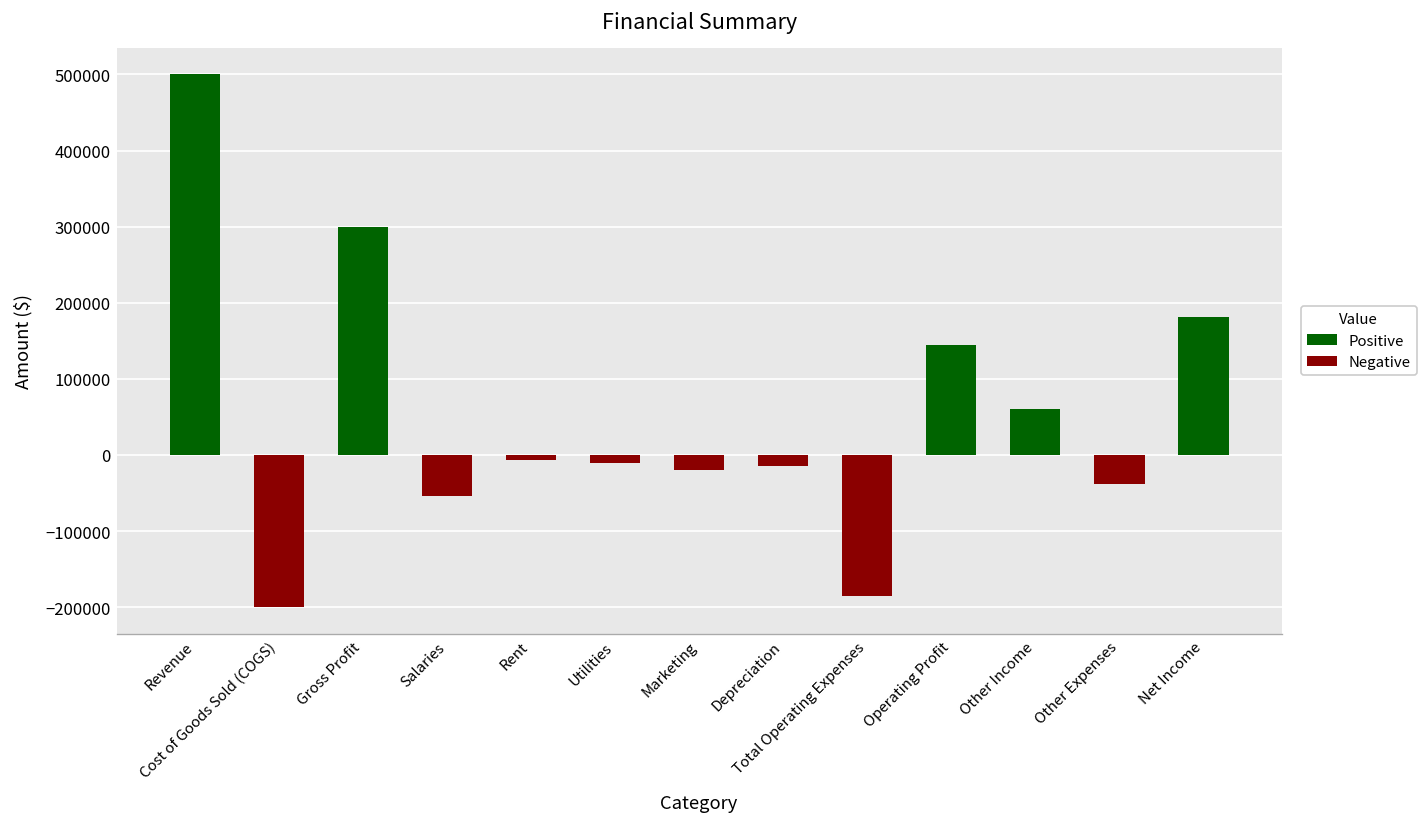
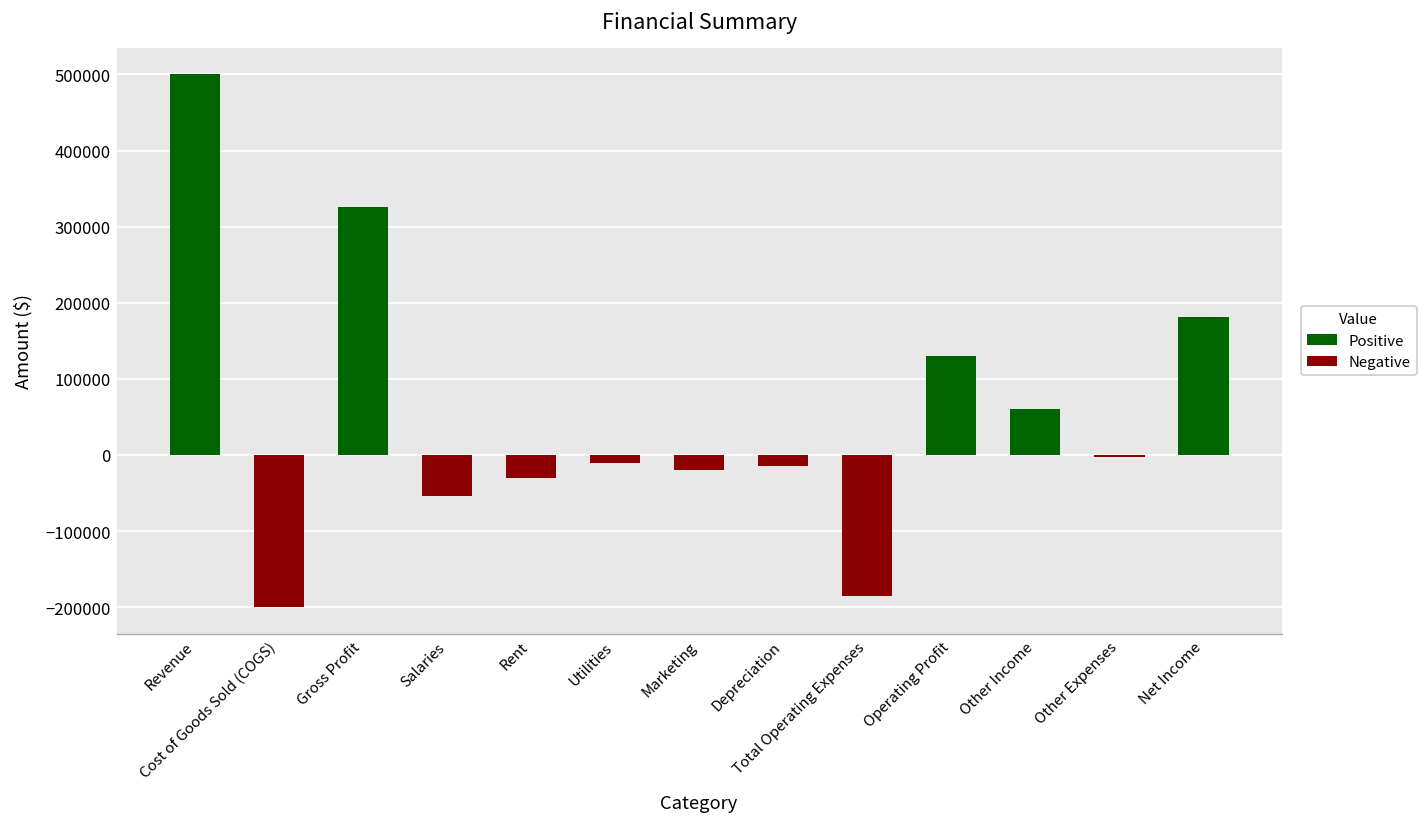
  {
    "Revenue": 500000,
    "Cost of Goods Sold (COGS)": -200000,
-   "Gross Profit": 300000,
+   "Gross Profit": 330000,
    "Salaries": -50000,
-   "Rent": -10000,
+   "Rent": -30000,
    "Utilities": -10000,
    "Marketing": -20000,
    "Depreciation": -20000,
    "Total Operating Expenses": -190000,
-   "Operating Profit": 150000,
+   "Operating Profit": 130000,
    "Other Income": 60000,
-   "Other Expenses": -40000,
+   "Other Expenses": 0,
    "Net Income": 180000
  }
